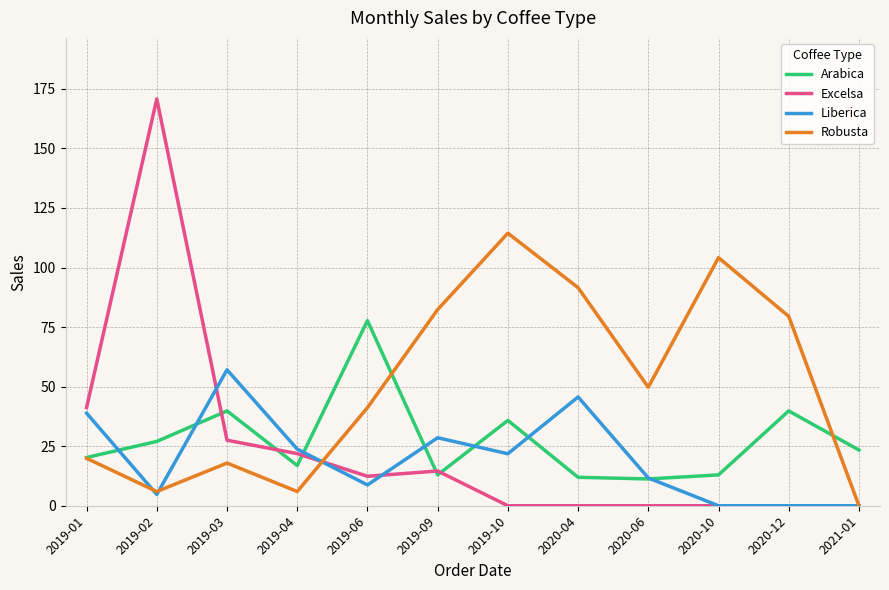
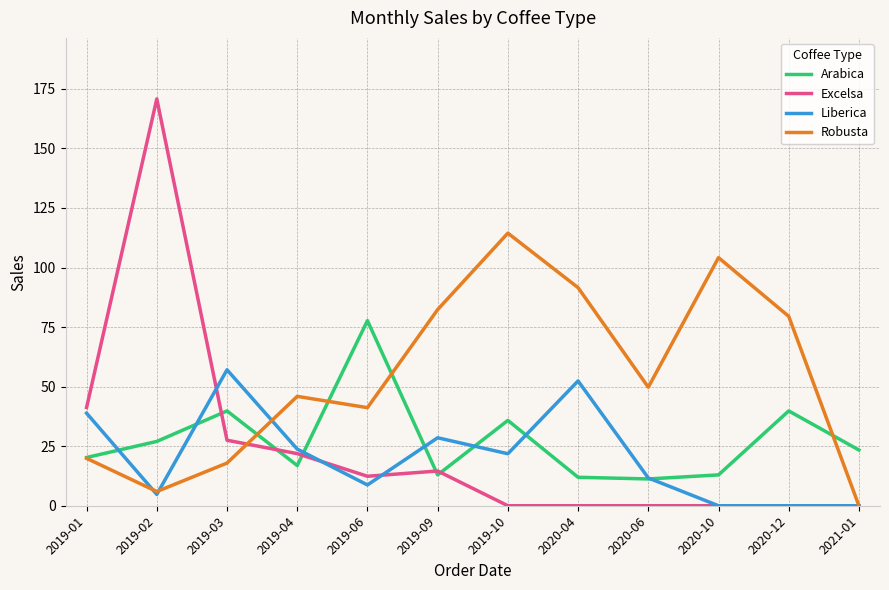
  {
    "Arabica": {
      "2019-02": 27,
      "2019-03": 40,
      "2019-04": 17,
      "2019-06": 78,
      "2019-09": 13,
      "2019-10": 36,
      "2020-04": 12,
      "2020-10": 13,
      "2020-12": 40,
      "2021-01": 23
    },
    "Excelsa": {
      "2019-01": 41,
      "2019-02": 171,
      "2019-03": 28,
      "2019-04": 22,
      "2019-06": 12,
      "2019-09": 15,
      "2019-10": 0,
      "2020-04": 0,
      "2020-06": 0
    },
    "Liberica": {
      "2019-01": 39,
      "2019-02": 5,
      "2019-03": 57,
      "2019-04": 24,
      "2019-06": 9,
      "2019-09": 29,
      "2019-10": 22,
-     "2020-04": 46
+     "2020-04": 52
    },
    "Robusta": {
      "2019-02": 6,
      "2019-03": 18,
-     "2019-04": 6,
+     "2019-04": 46,
      "2019-06": 41,
      "2019-09": 82,
      "2019-10": 114,
      "2020-04": 92,
      "2020-06": 50,
      "2020-10": 104,
      "2020-12": 80
    }
  }
